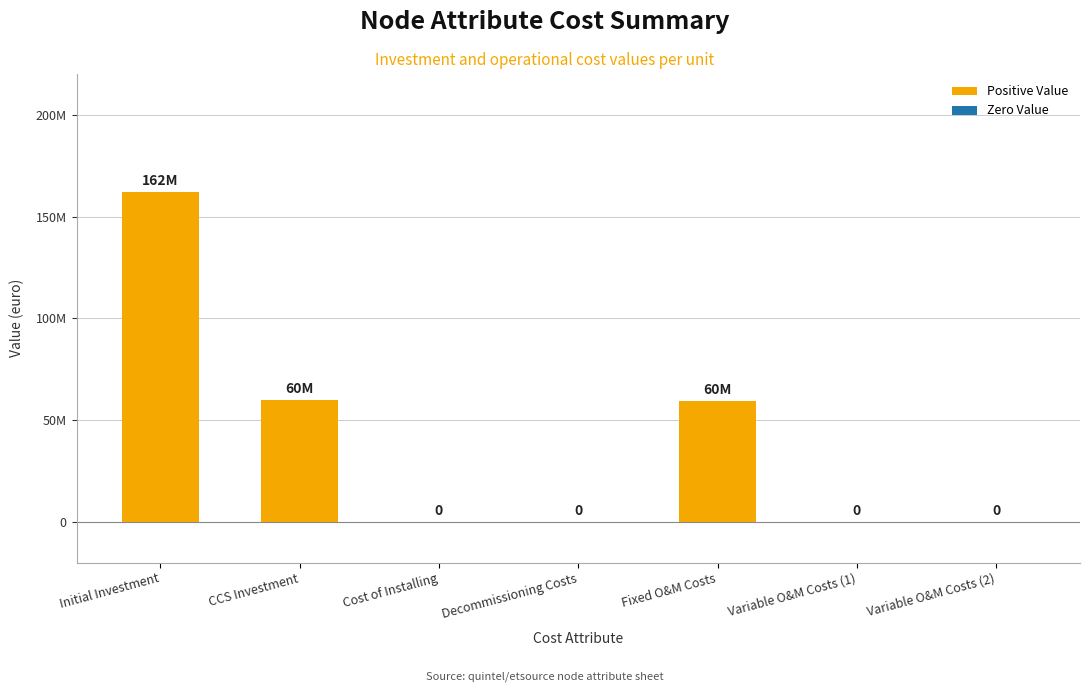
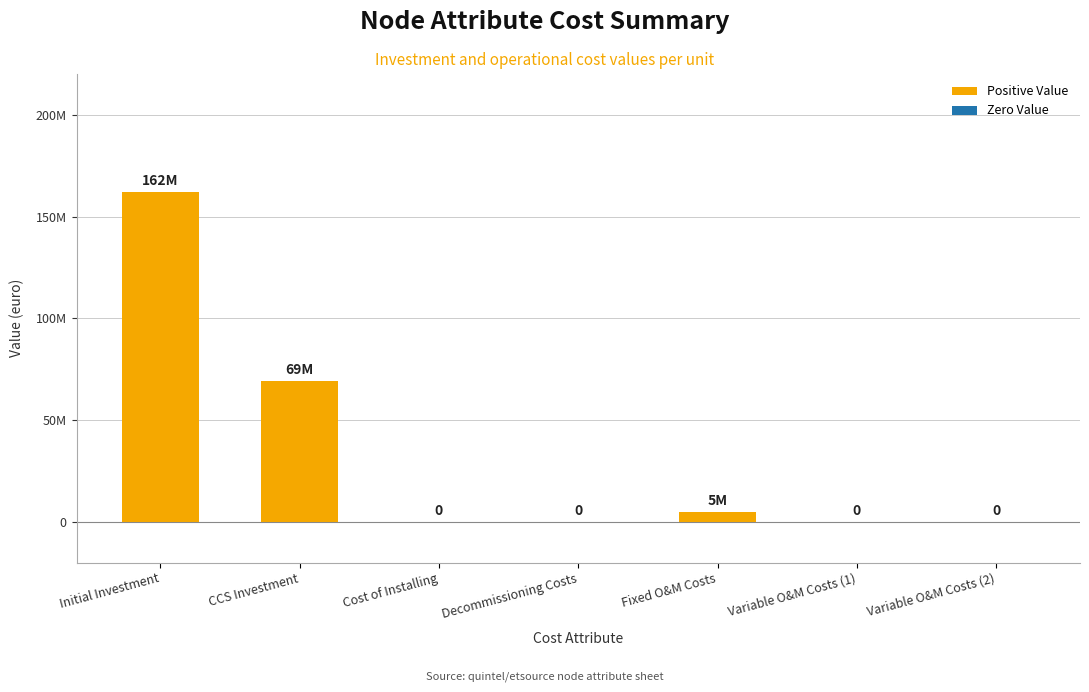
  {
    "Initial Investment": "162M",
-   "CCS Investment": "60M",
+   "CCS Investment": "69M",
    "Cost of Installing": "0",
    "Decommissioning Costs": "0",
-   "Fixed O&M Costs": "60M",
+   "Fixed O&M Costs": "5M",
    "Variable O&M Costs (1)": "0",
    "Variable O&M Costs (2)": "0"
  }
